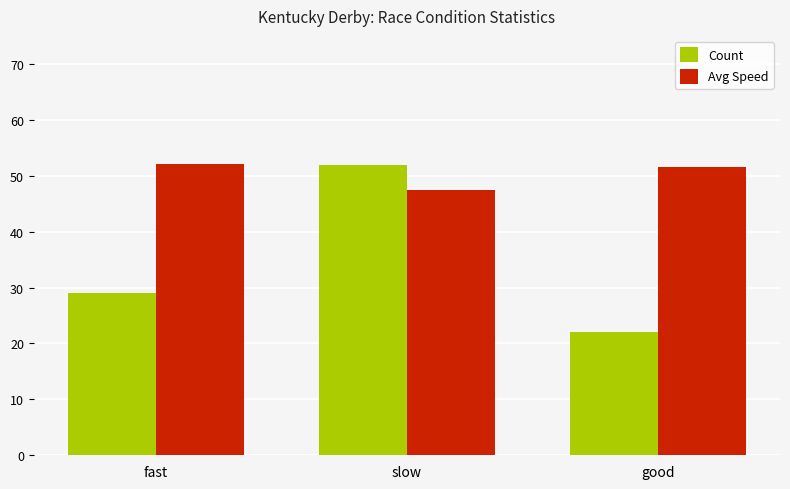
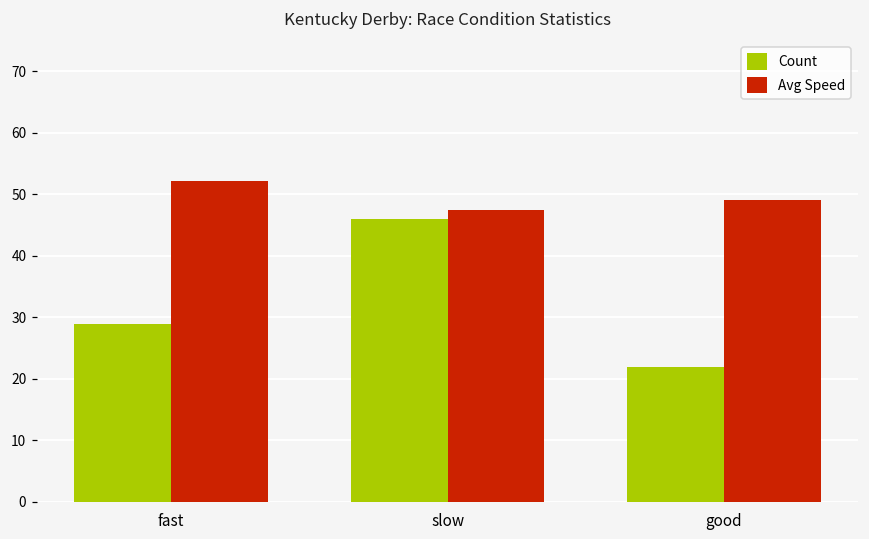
  {
    "Count": {
      "fast": 29,
-     "slow": 52,
+     "slow": 46,
      "good": 22
    },
    "Avg Speed": {
      "fast": 52,
      "slow": 47,
-     "good": 52
+     "good": 49
    }
  }
